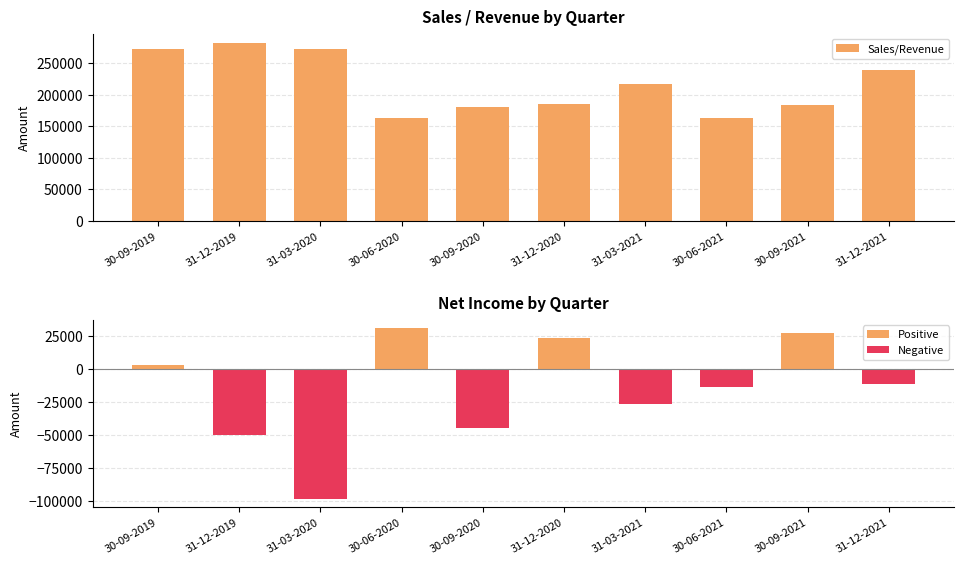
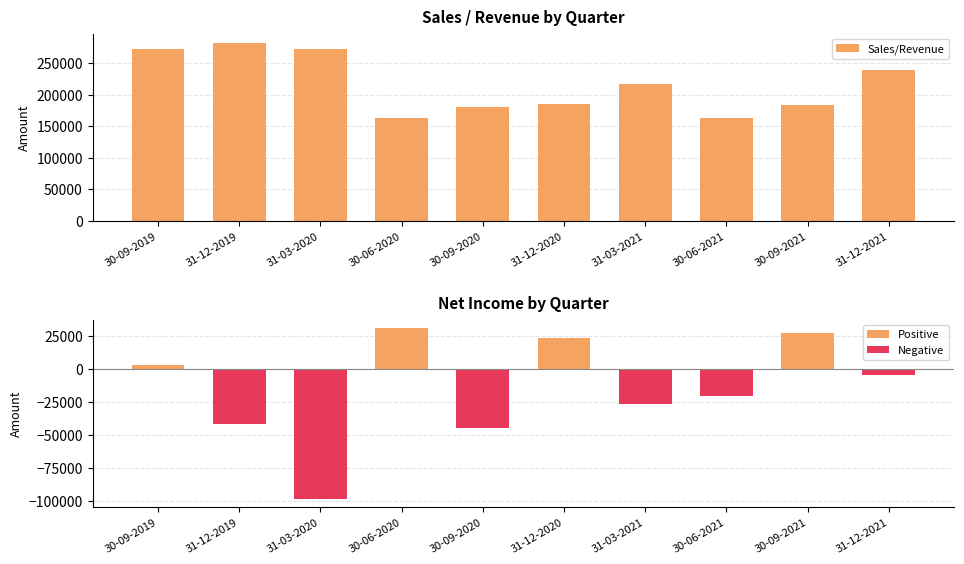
  {
    "Sales / Revenue by Quarter": {
      "30-09-2019": 270000,
      "31-12-2019": 280000,
      "31-03-2020": 270000,
      "30-06-2020": 160000,
      "30-09-2020": 180000,
      "31-12-2020": 190000,
      "31-03-2021": 220000,
      "30-06-2021": 160000,
      "30-09-2021": 180000,
      "31-12-2021": 240000
    },
    "Net Income by Quarter": {
      "30-09-2019": 3000,
-     "31-12-2019": -50000,
+     "31-12-2019": -42000,
      "31-03-2020": -98000,
      "30-06-2020": 31000,
      "30-09-2020": -45000,
      "31-12-2020": 23000,
      "31-03-2021": -27000,
-     "30-06-2021": -14000,
+     "30-06-2021": -20000,
      "30-09-2021": 27000,
-     "31-12-2021": -11000
+     "31-12-2021": -4000
    }
  }
